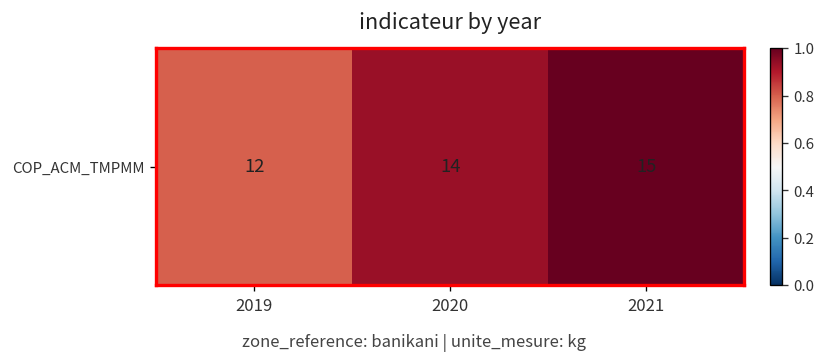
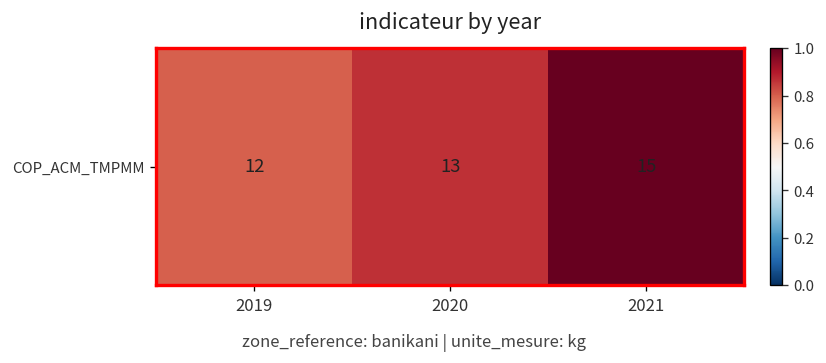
  {
    "COP_ACM_TMPMM": {
      "2019": 12,
-     "2020": 14,
+     "2020": 13,
      "2021": 15
    }
  }
